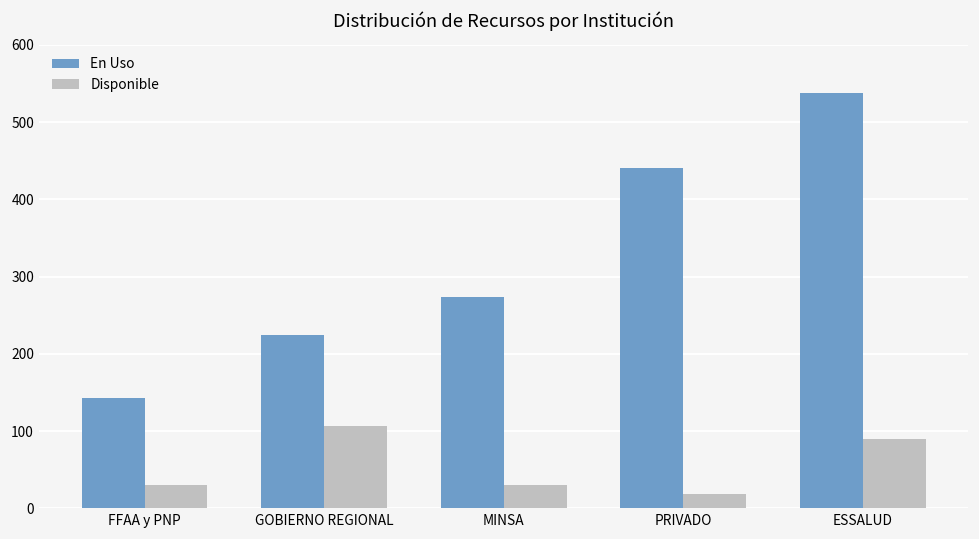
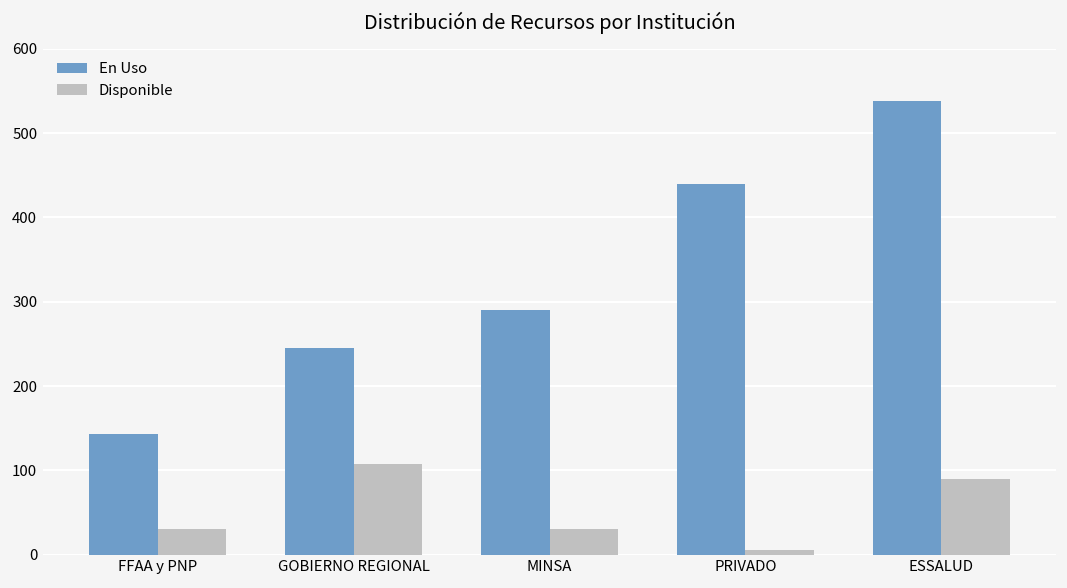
  {
    "En Uso": {
      "FFAA y PNP": 140,
-     "GOBIERNO REGIONAL": 220,
-     "MINSA": 270,
+     "GOBIERNO REGIONAL": 250,
+     "MINSA": 290,
      "PRIVADO": 440,
      "ESSALUD": 540
    },
    "Disponible": {
      "FFAA y PNP": 30,
      "GOBIERNO REGIONAL": 110,
      "MINSA": 30,
-     "PRIVADO": 20,
+     "PRIVADO": 10,
      "ESSALUD": 90
    }
  }
